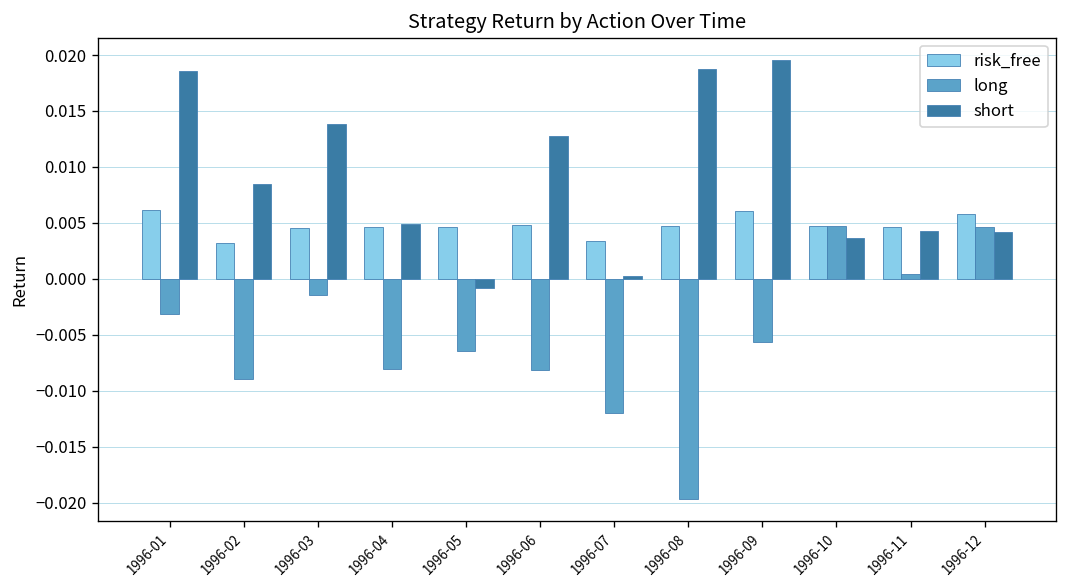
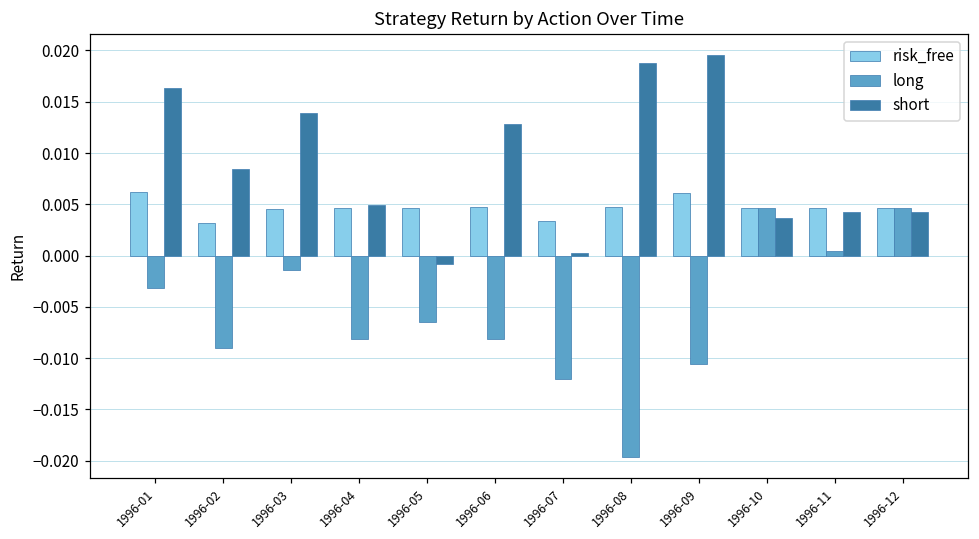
  {
    "risk_free": {
      "1996-01": 0.006,
      "1996-02": 0.003,
      "1996-03": 0.004,
      "1996-04": 0.005,
      "1996-05": 0.005,
      "1996-06": 0.005,
      "1996-07": 0.003,
      "1996-08": 0.005,
      "1996-09": 0.006,
      "1996-10": 0.005,
      "1996-11": 0.005,
-     "1996-12": 0.006
+     "1996-12": 0.005
    },
    "long": {
      "1996-01": -0.003,
      "1996-02": -0.009,
      "1996-03": -0.001,
      "1996-04": -0.008,
      "1996-05": -0.006,
      "1996-06": -0.008,
      "1996-07": -0.012,
      "1996-08": -0.020,
-     "1996-09": -0.006,
+     "1996-09": -0.011,
      "1996-10": 0.005,
      "1996-11": 0.000,
      "1996-12": 0.005
    },
    "short": {
-     "1996-01": 0.019,
+     "1996-01": 0.016,
      "1996-02": 0.008,
      "1996-03": 0.014,
      "1996-04": 0.005,
      "1996-05": -0.001,
      "1996-06": 0.013,
      "1996-08": 0.019,
      "1996-09": 0.020,
      "1996-10": 0.004,
      "1996-11": 0.004,
      "1996-12": 0.004
    }
  }
